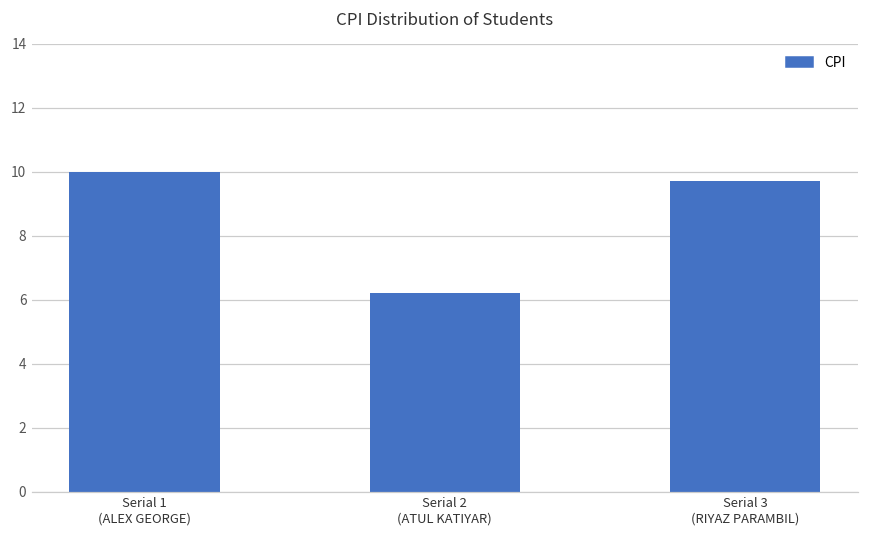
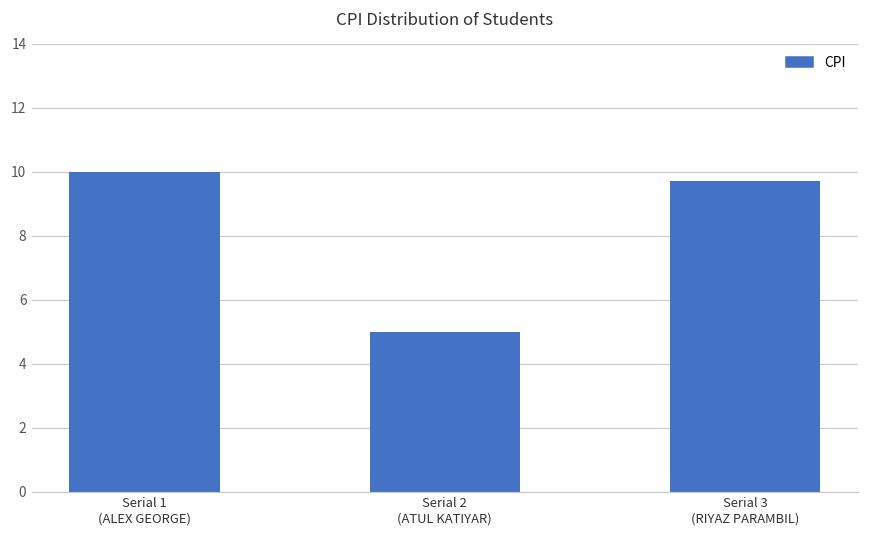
  {
    "Serial 1 (ALEX GEORGE)": 10.0,
-   "Serial 2 (ATUL KATIYAR)": 6.2,
+   "Serial 2 (ATUL KATIYAR)": 5.0,
    "Serial 3 (RIYAZ PARAMBIL)": 9.7
  }
